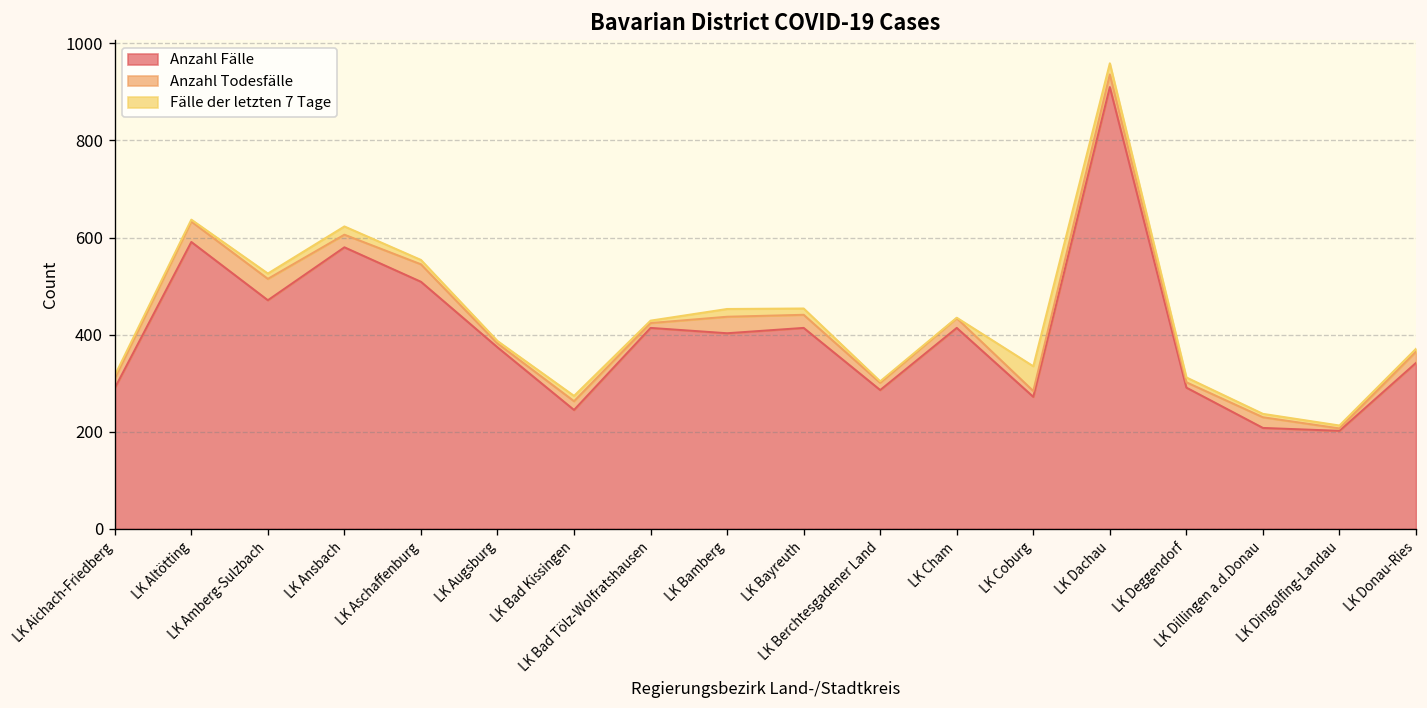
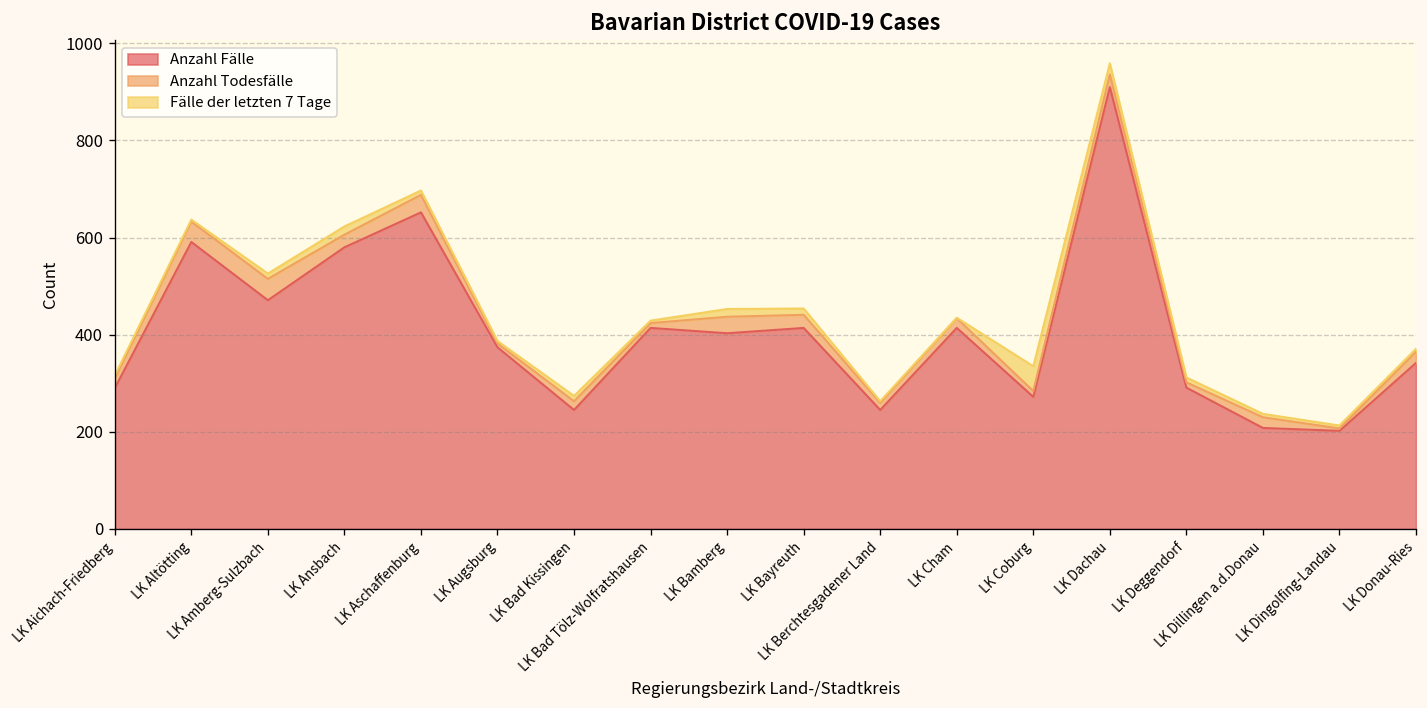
  {
    "Anzahl Fälle": {
      "LK Aichach-Friedberg": 290,
      "LK Altötting": 590,
      "LK Amberg-Sulzbach": 470,
      "LK Ansbach": 580,
-     "LK Aschaffenburg": 510,
+     "LK Aschaffenburg": 650,
      "LK Augsburg": 370,
      "LK Bad Kissingen": 250,
      "LK Bad Tölz-Wolfratshausen": 410,
      "LK Bamberg": 400,
      "LK Bayreuth": 410,
-     "LK Berchtesgadener Land": 290,
+     "LK Berchtesgadener Land": 250,
      "LK Cham": 410,
      "LK Coburg": 270,
      "LK Dachau": 910,
      "LK Deggendorf": 290,
      "LK Dillingen a.d.Donau": 210,
      "LK Donau-Ries": 340
    }
  }
